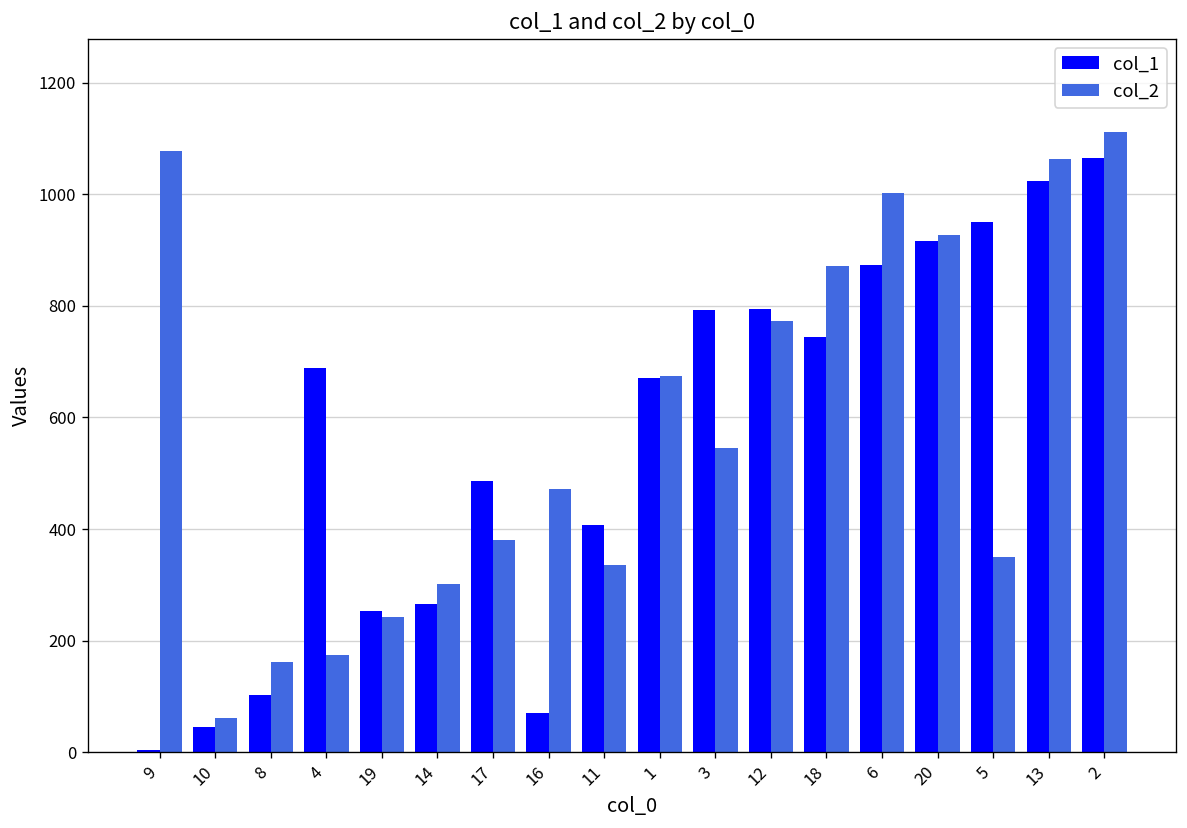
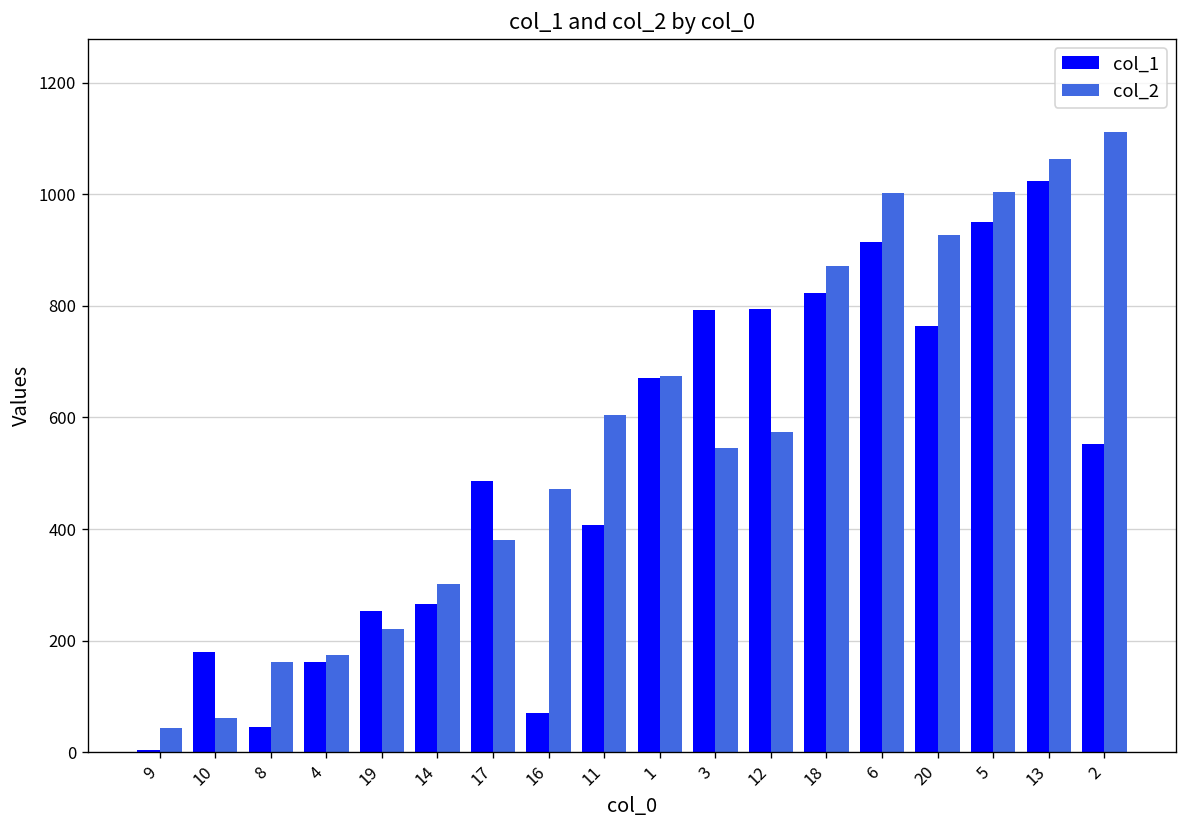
  {
    "col_1": {
-     "10": 50,
-     "8": 100,
-     "4": 690,
+     "10": 180,
+     "8": 50,
+     "4": 160,
      "19": 250,
      "14": 270,
      "17": 490,
      "16": 70,
      "11": 410,
      "1": 670,
      "3": 790,
      "12": 800,
-     "18": 740,
-     "6": 870,
-     "20": 920,
+     "18": 820,
+     "6": 910,
+     "20": 760,
      "5": 950,
      "13": 1020,
-     "2": 1070
+     "2": 550
    },
    "col_2": {
-     "9": 1080,
+     "9": 40,
      "10": 60,
      "8": 160,
      "4": 180,
-     "19": 240,
+     "19": 220,
      "14": 300,
      "17": 380,
      "16": 470,
-     "11": 340,
+     "11": 600,
      "1": 680,
      "3": 550,
-     "12": 770,
+     "12": 570,
      "18": 870,
      "6": 1000,
      "20": 930,
-     "5": 350,
+     "5": 1000,
      "13": 1060,
      "2": 1110
    }
  }
